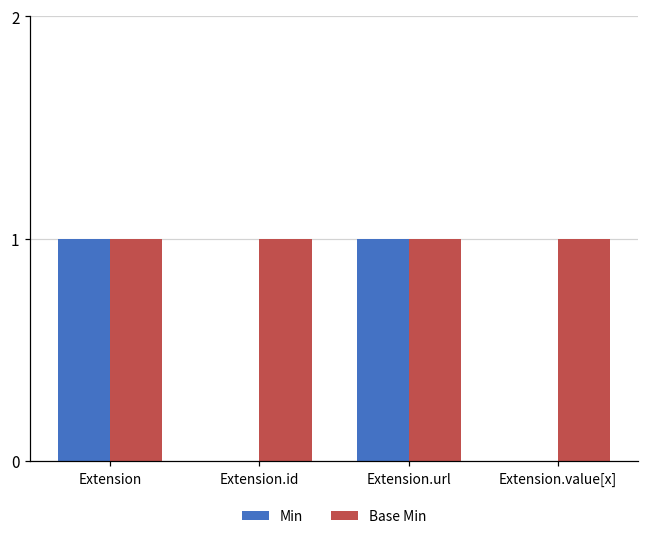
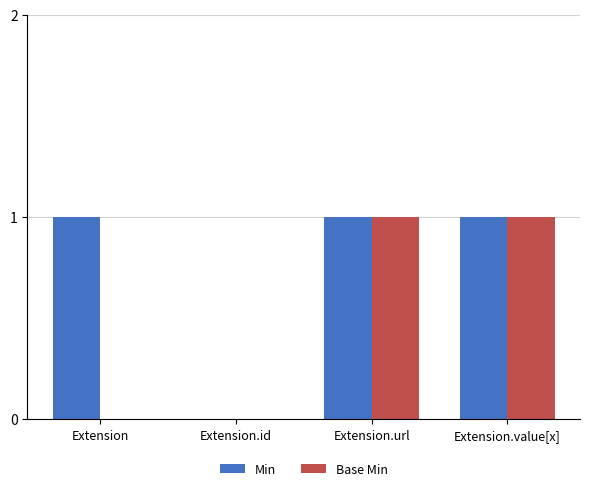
  {
    "Min": {
      "Extension": 1,
      "Extension.id": 0,
      "Extension.url": 1,
-     "Extension.value[x]": 0
+     "Extension.value[x]": 1
    },
    "Base Min": {
-     "Extension": 1,
-     "Extension.id": 1,
+     "Extension": 0,
+     "Extension.id": 0,
      "Extension.url": 1,
      "Extension.value[x]": 1
    }
  }
